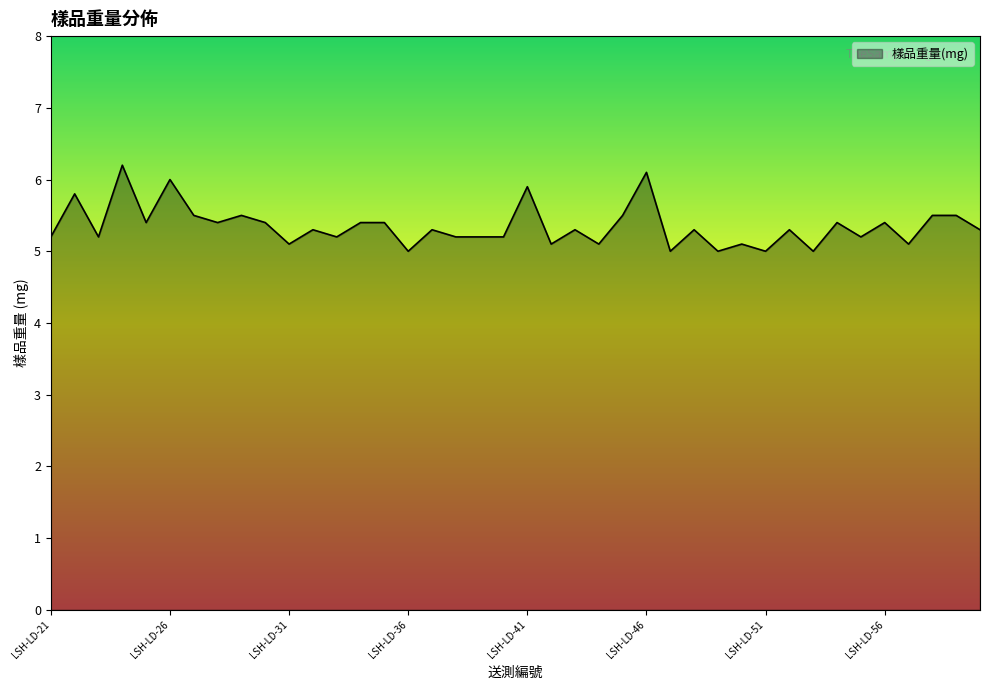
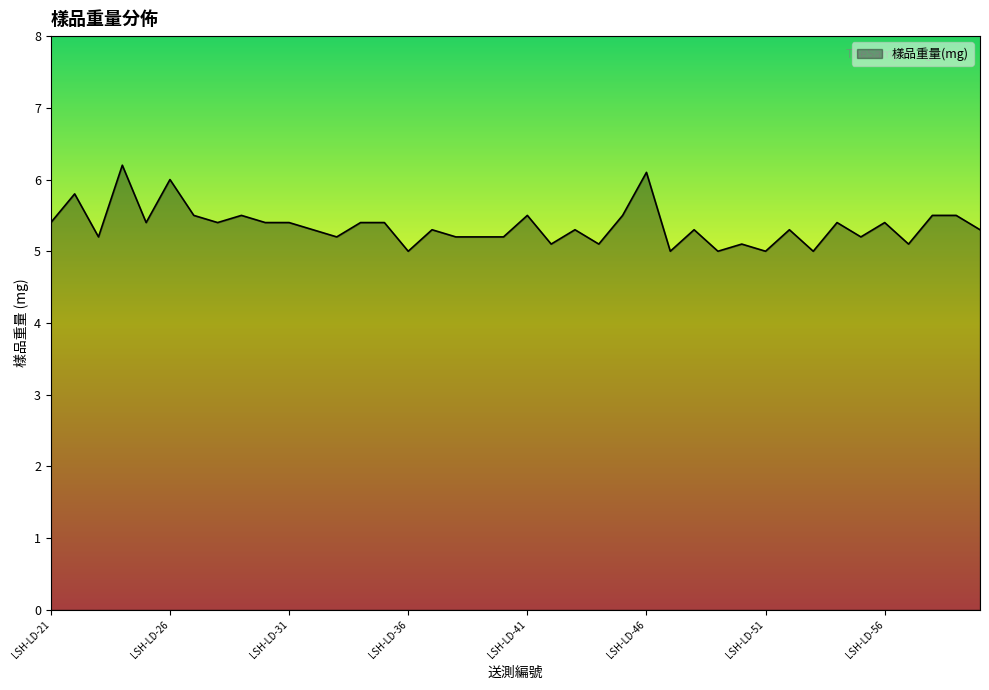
  {
-   "LSH-LD-21": 5.2,
+   "LSH-LD-21": 5.4,
    "LSH-LD-26": 6.0,
-   "LSH-LD-31": 5.1,
+   "LSH-LD-31": 5.4,
    "LSH-LD-36": 5.0,
-   "LSH-LD-41": 5.9,
+   "LSH-LD-41": 5.5,
    "LSH-LD-46": 6.1,
    "LSH-LD-51": 5.0,
    "LSH-LD-56": 5.4
  }
